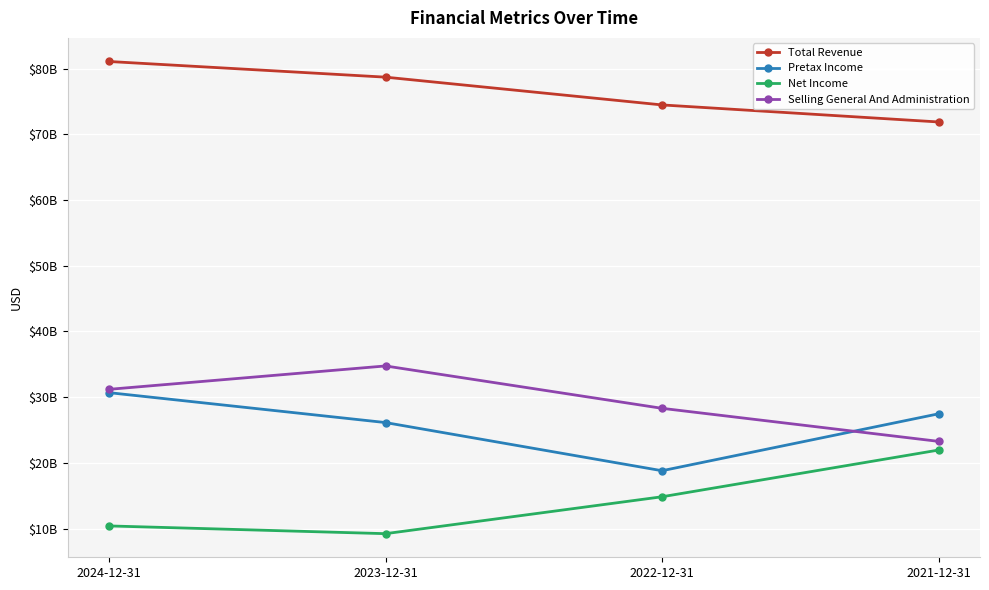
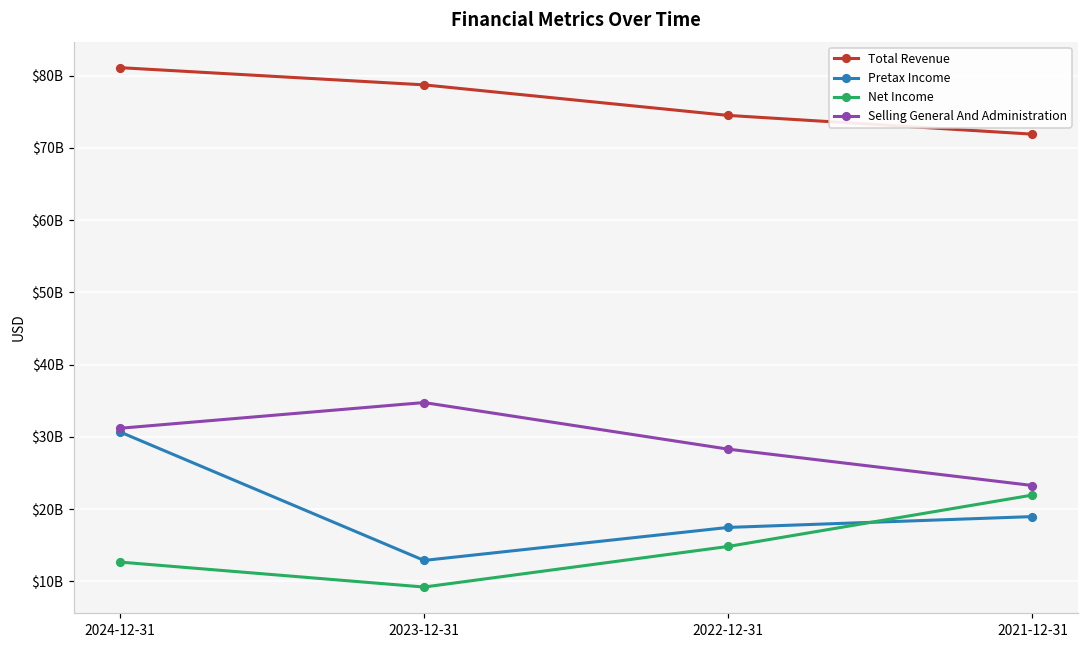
  {
    "Total Revenue": {
      "2024-12-31": "$81000000000",
      "2023-12-31": "$79000000000",
      "2022-12-31": "$74000000000",
      "2021-12-31": "$72000000000"
    },
    "Pretax Income": {
      "2024-12-31": "$31000000000",
-     "2023-12-31": "$26000000000",
-     "2022-12-31": "$19000000000",
-     "2021-12-31": "$27000000000"
+     "2023-12-31": "$13000000000",
+     "2022-12-31": "$17000000000",
+     "2021-12-31": "$19000000000"
    },
    "Net Income": {
-     "2024-12-31": "$10000000000",
+     "2024-12-31": "$13000000000",
      "2023-12-31": "$9000000000",
      "2022-12-31": "$15000000000",
      "2021-12-31": "$22000000000"
    },
    "Selling General And Administration": {
      "2024-12-31": "$31000000000",
      "2023-12-31": "$35000000000",
      "2022-12-31": "$28000000000",
      "2021-12-31": "$23000000000"
    }
  }
